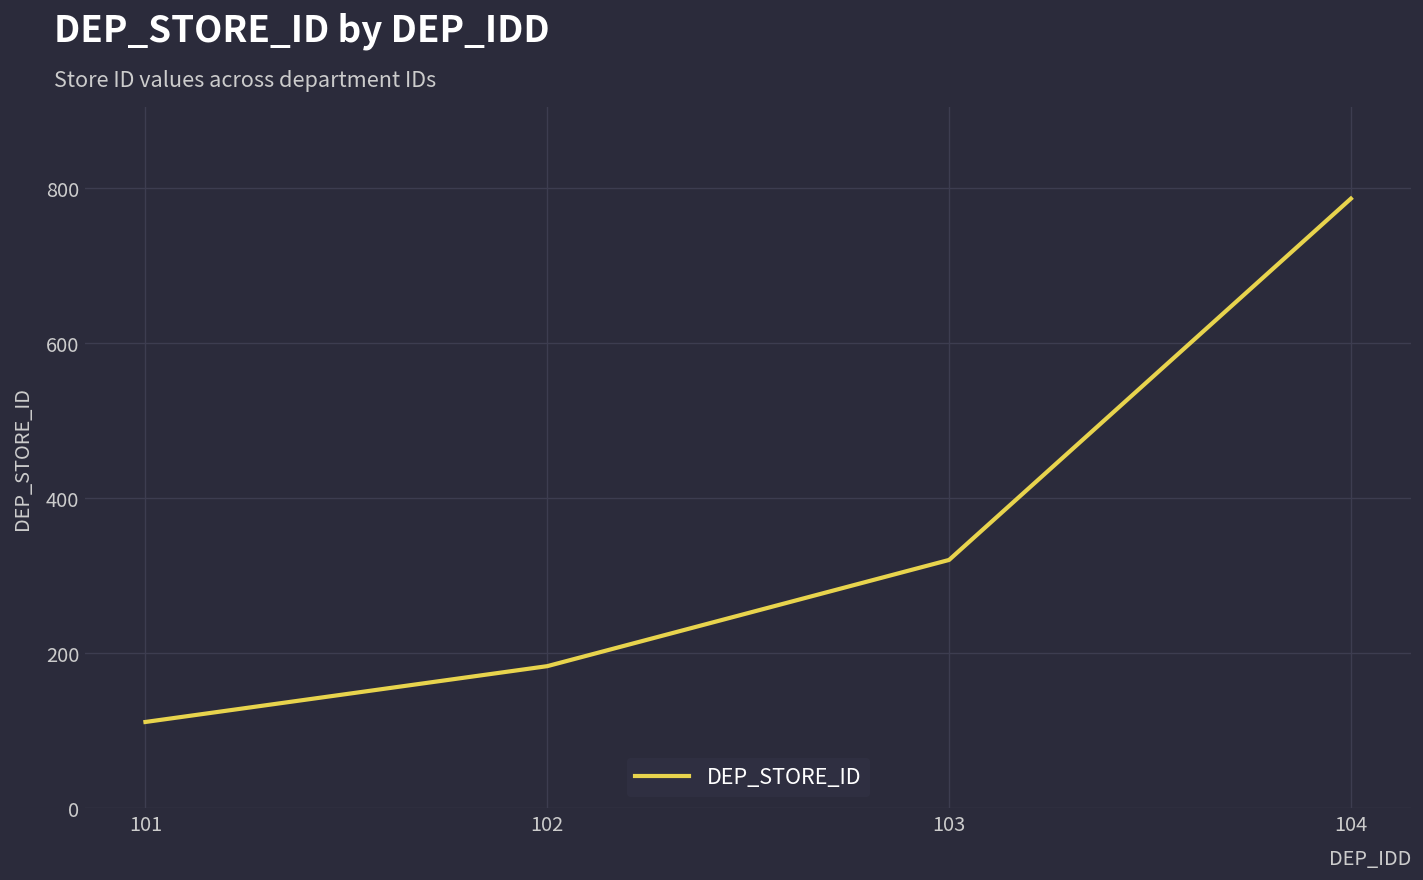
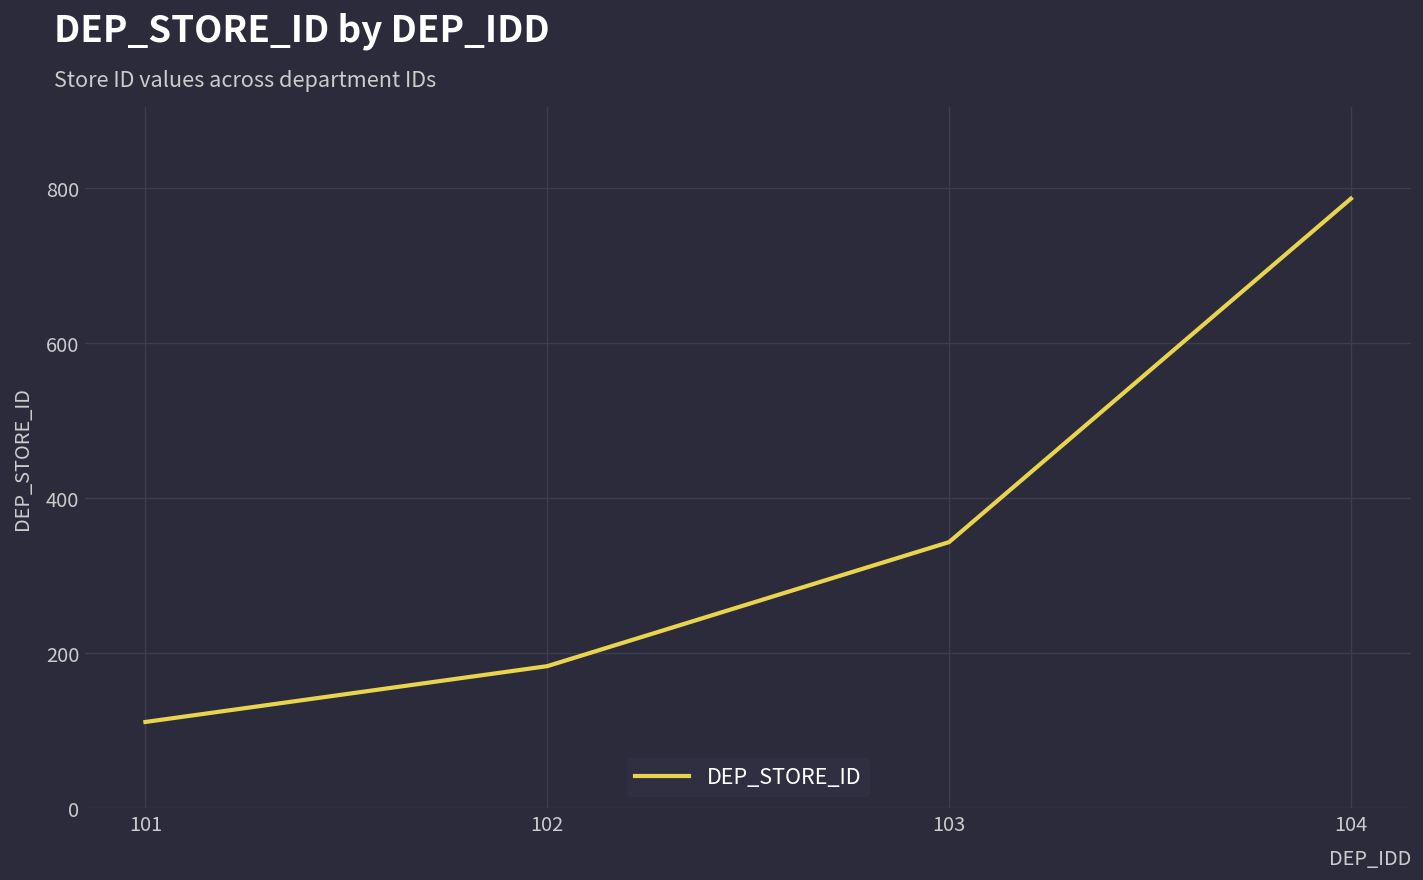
  {
    "101": 110,
    "102": 180,
-   "103": 320,
+   "103": 340,
    "104": 790
  }
